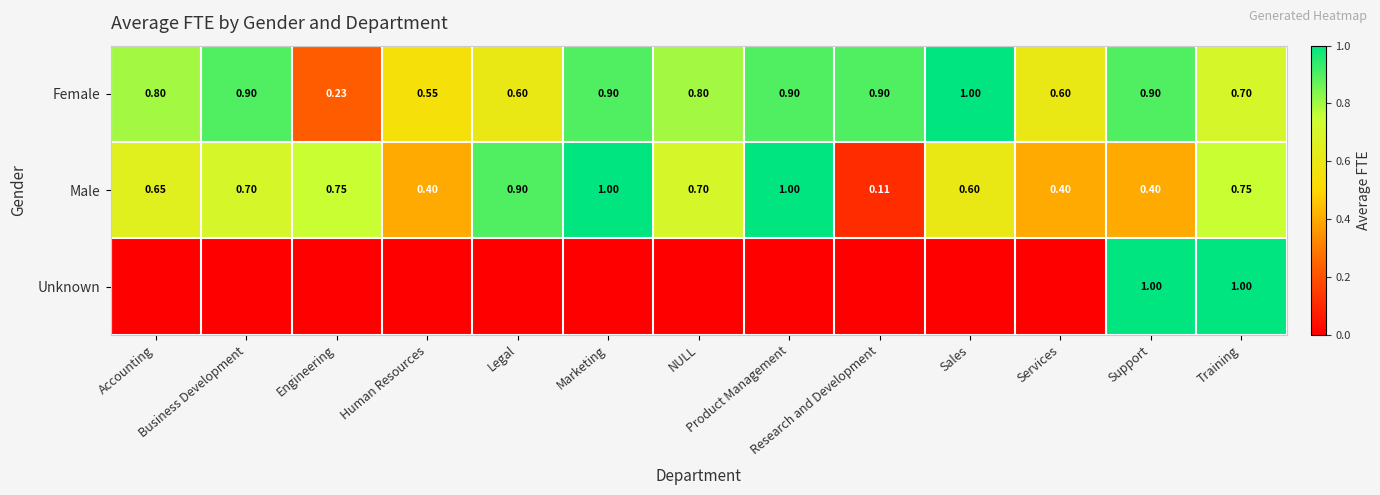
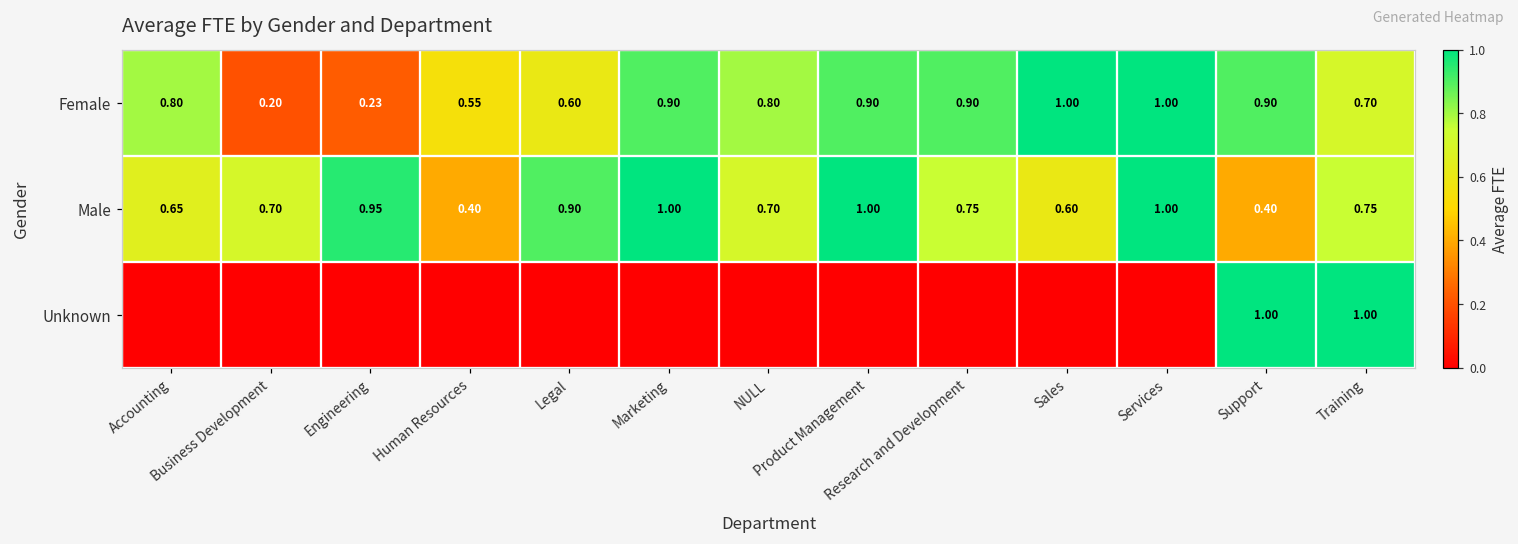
  {
    "Female": {
      "Accounting": 0.80,
-     "Business Development": 0.90,
+     "Business Development": 0.20,
      "Engineering": 0.23,
      "Human Resources": 0.55,
      "Legal": 0.60,
      "Marketing": 0.90,
      "NULL": 0.80,
      "Product Management": 0.90,
      "Research and Development": 0.90,
      "Sales": 1.00,
-     "Services": 0.60,
+     "Services": 1.00,
      "Support": 0.90,
      "Training": 0.70
    },
    "Male": {
      "Accounting": 0.65,
      "Business Development": 0.70,
-     "Engineering": 0.75,
+     "Engineering": 0.95,
      "Human Resources": 0.40,
      "Legal": 0.90,
      "Marketing": 1.00,
      "NULL": 0.70,
      "Product Management": 1.00,
-     "Research and Development": 0.11,
+     "Research and Development": 0.75,
      "Sales": 0.60,
-     "Services": 0.40,
+     "Services": 1.00,
      "Support": 0.40,
      "Training": 0.75
    },
    "Unknown": {
      "Support": 1.00,
      "Training": 1.00
    }
  }
